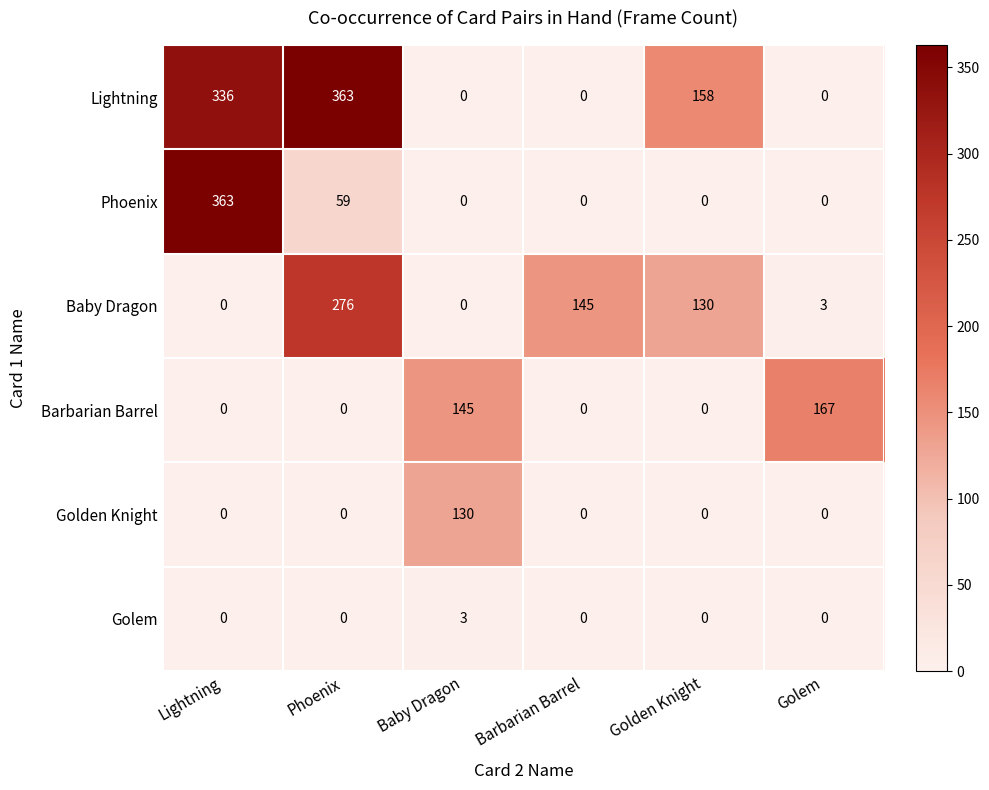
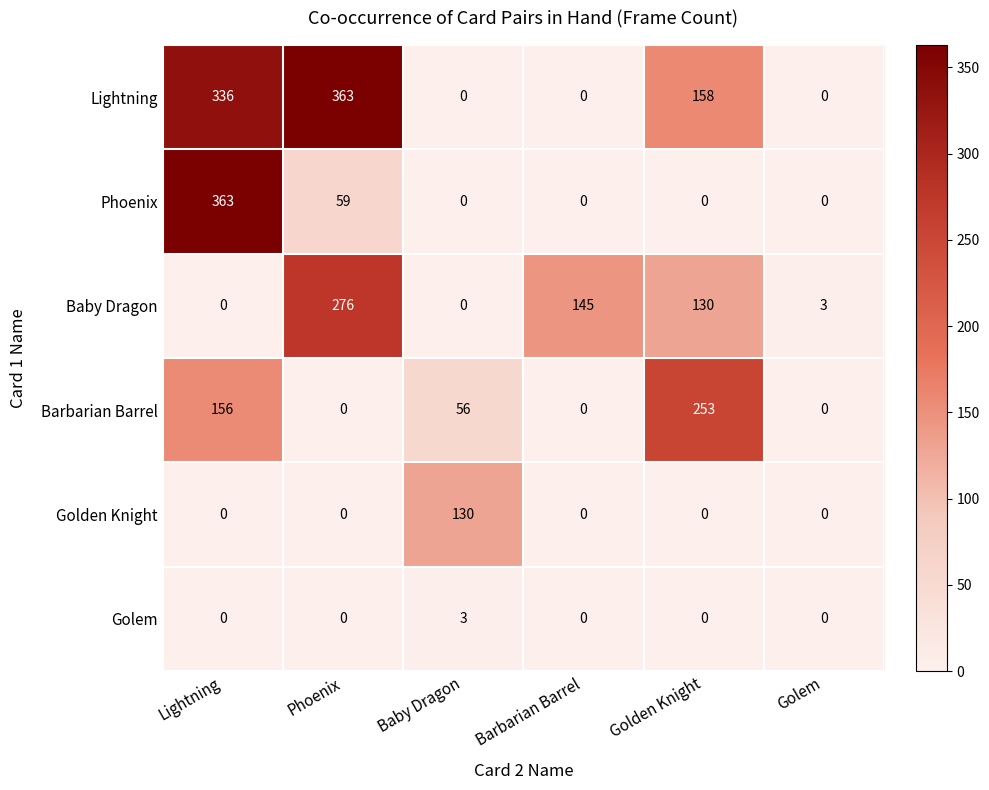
  {
    "Lightning": {
      "Lightning": 336,
      "Phoenix": 363,
      "Baby Dragon": 0,
      "Barbarian Barrel": 0,
      "Golden Knight": 158,
      "Golem": 0
    },
    "Phoenix": {
      "Lightning": 363,
      "Phoenix": 59,
      "Baby Dragon": 0,
      "Barbarian Barrel": 0,
      "Golden Knight": 0,
      "Golem": 0
    },
    "Baby Dragon": {
      "Lightning": 0,
      "Phoenix": 276,
      "Baby Dragon": 0,
      "Barbarian Barrel": 145,
      "Golden Knight": 130,
      "Golem": 3
    },
    "Barbarian Barrel": {
-     "Lightning": 0,
+     "Lightning": 156,
      "Phoenix": 0,
-     "Baby Dragon": 145,
+     "Baby Dragon": 56,
      "Barbarian Barrel": 0,
-     "Golden Knight": 0,
-     "Golem": 167
+     "Golden Knight": 253,
+     "Golem": 0
    },
    "Golden Knight": {
      "Lightning": 0,
      "Phoenix": 0,
      "Baby Dragon": 130,
      "Barbarian Barrel": 0,
      "Golden Knight": 0,
      "Golem": 0
    },
    "Golem": {
      "Lightning": 0,
      "Phoenix": 0,
      "Baby Dragon": 3,
      "Barbarian Barrel": 0,
      "Golden Knight": 0,
      "Golem": 0
    }
  }
